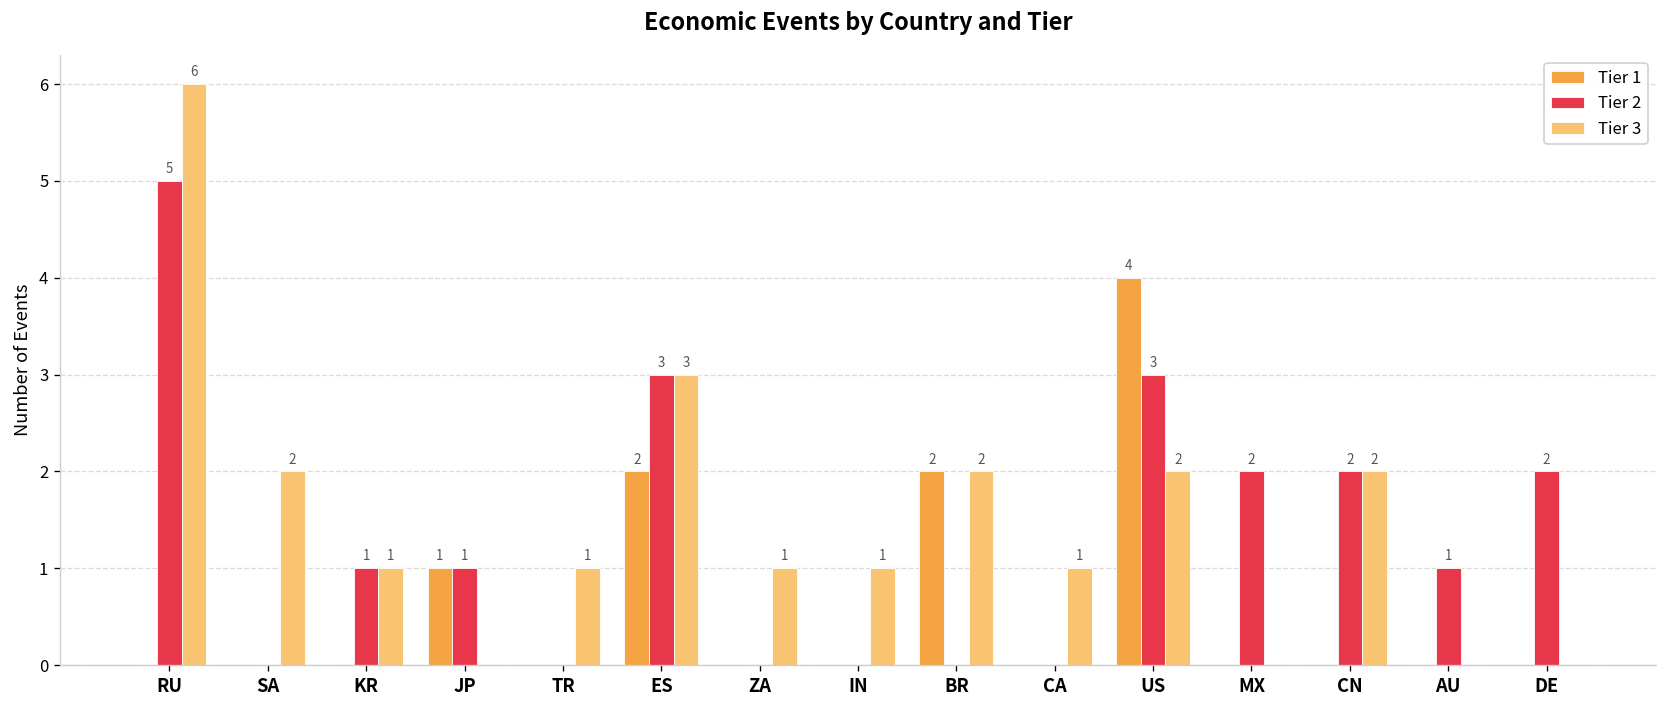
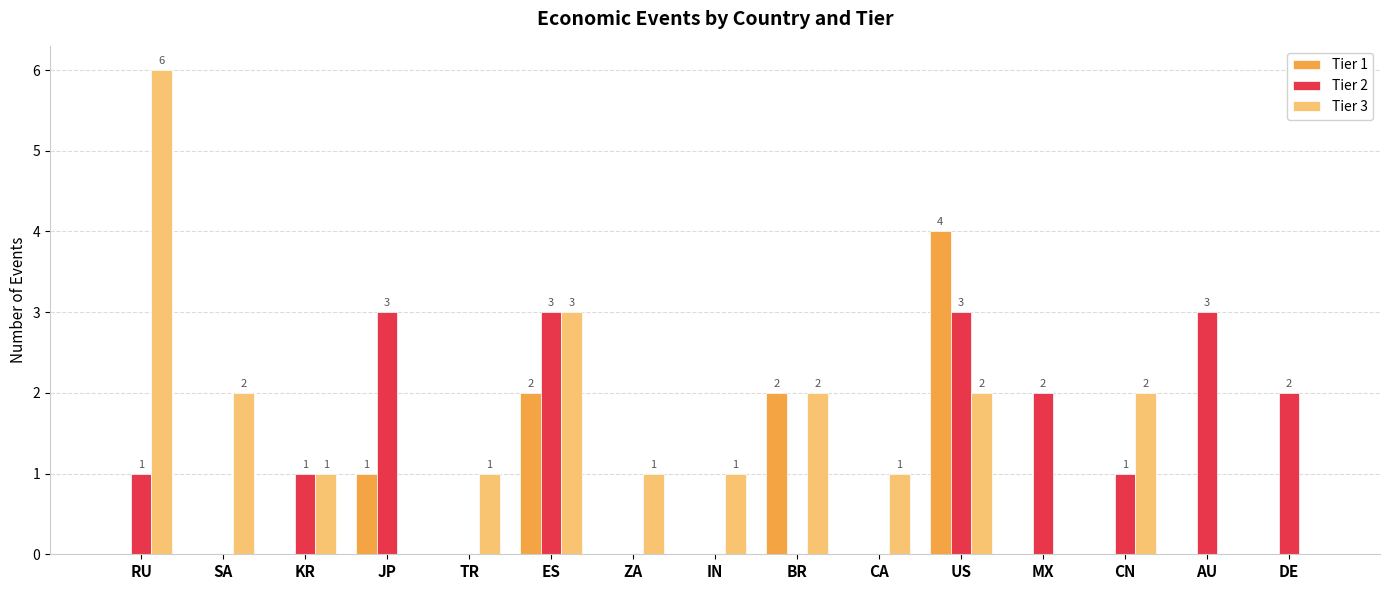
  {
    "Tier 2": {
-     "RU": 5,
+     "RU": 1,
      "KR": 1,
-     "JP": 1,
+     "JP": 3,
      "ES": 3,
      "US": 3,
      "MX": 2,
-     "CN": 2,
-     "AU": 1,
+     "CN": 1,
+     "AU": 3,
      "DE": 2
    }
  }
